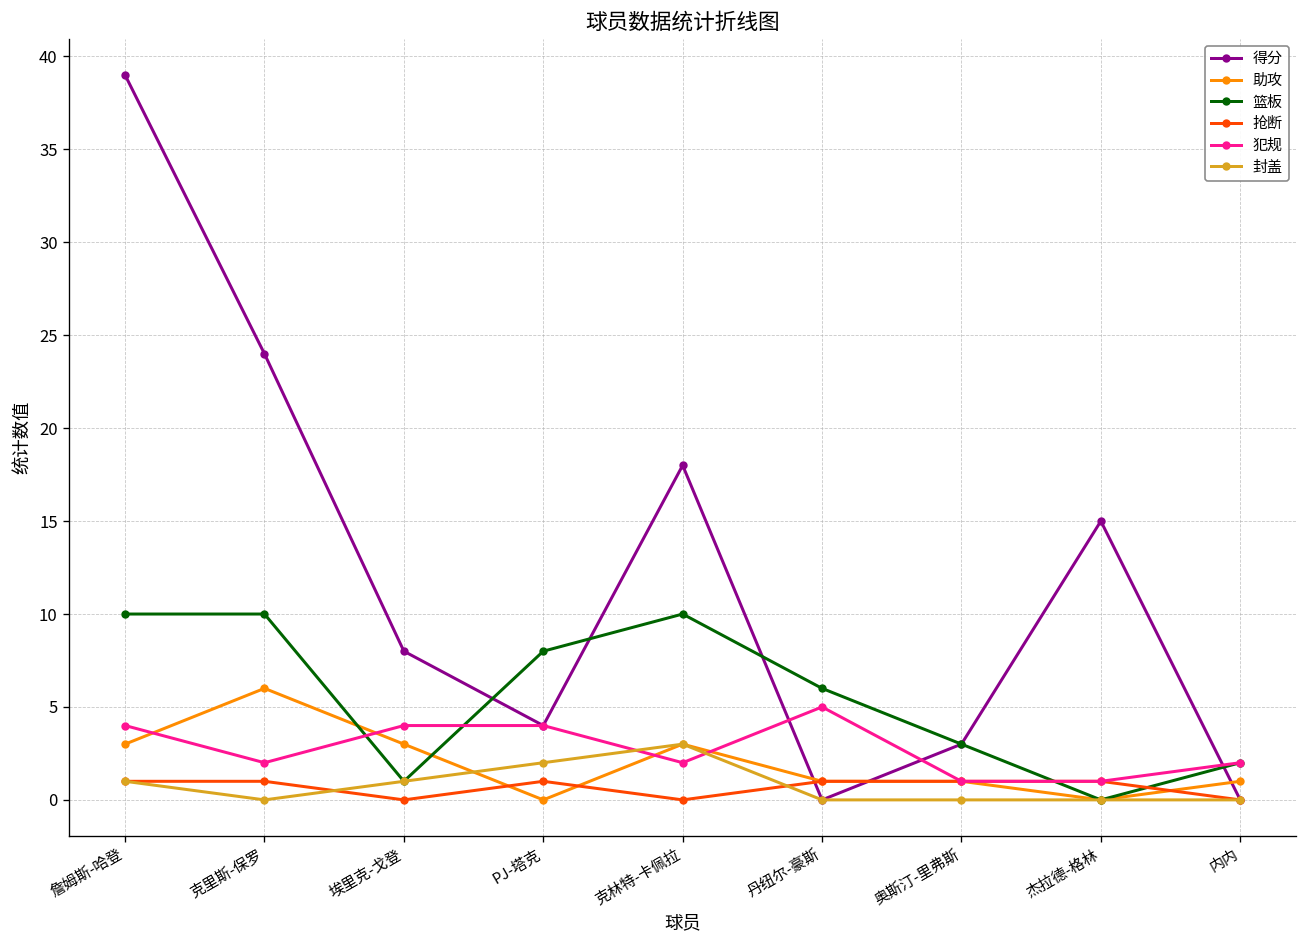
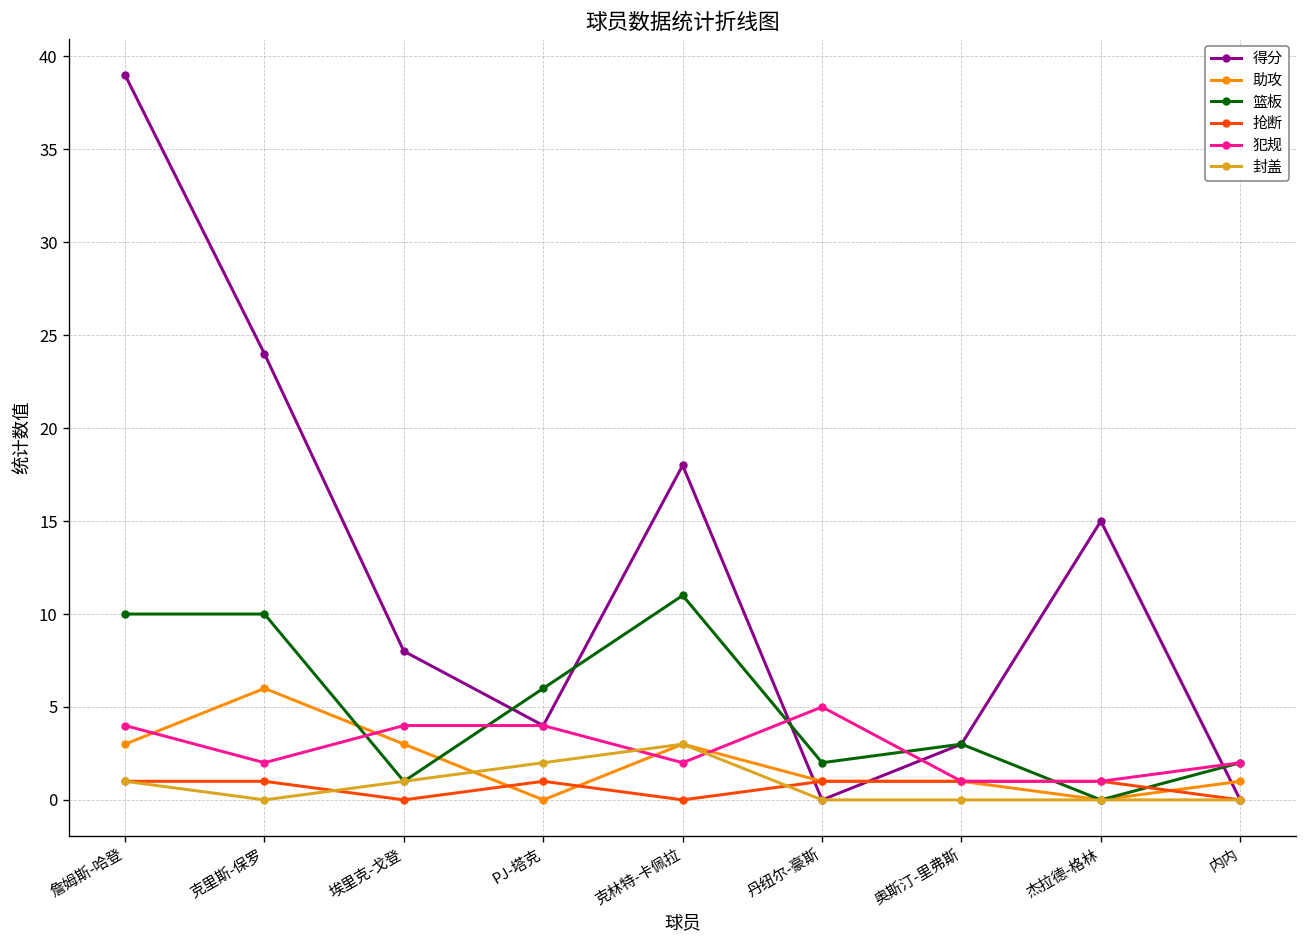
  {
    "得分": {
      "詹姆斯-哈登": 39,
      "克里斯-保罗": 24,
      "埃里克-戈登": 8,
      "克林特-卡佩拉": 18,
      "杰拉德-格林": 15
    },
    "篮板": {
      "詹姆斯-哈登": 10,
      "克里斯-保罗": 10,
-     "PJ-塔克": 8,
-     "克林特-卡佩拉": 10,
-     "丹纽尔-豪斯": 6
+     "PJ-塔克": 6,
+     "克林特-卡佩拉": 11,
+     "丹纽尔-豪斯": 2
    },
    "抢断": {
      "克里斯-保罗": 1,
      "埃里克-戈登": 0,
      "PJ-塔克": 1,
      "克林特-卡佩拉": 0
    },
    "犯规": {
      "詹姆斯-哈登": 4,
      "克里斯-保罗": 2,
      "埃里克-戈登": 4,
      "克林特-卡佩拉": 2,
      "丹纽尔-豪斯": 5
    }
  }
